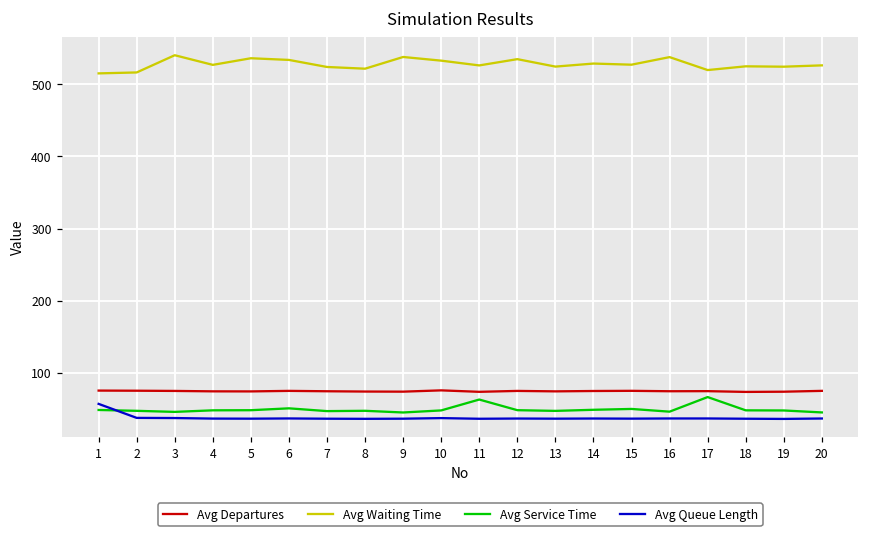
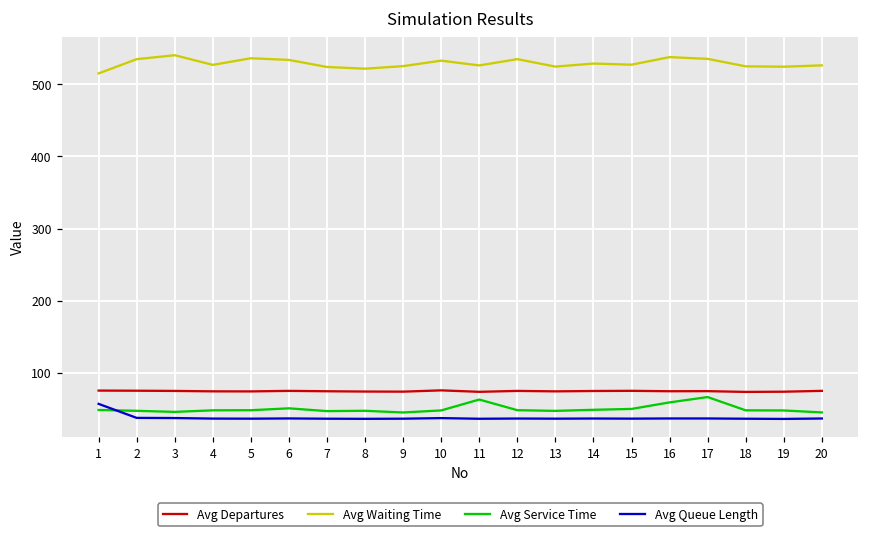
  {
    "Avg Departures": {
      "1": 80,
      "2": 80,
      "3": 80,
      "4": 70,
      "5": 70,
      "6": 80,
      "7": 70,
      "8": 70,
      "9": 70,
      "10": 80,
      "11": 70,
      "12": 80,
      "13": 70,
      "14": 70,
      "15": 80,
      "16": 70,
      "17": 70,
      "18": 70,
      "19": 70,
      "20": 80
    },
    "Avg Waiting Time": {
      "1": 520,
-     "2": 520,
+     "2": 530,
      "3": 540,
      "4": 530,
      "5": 540,
      "6": 530,
      "7": 520,
      "8": 520,
-     "9": 540,
+     "9": 530,
      "10": 530,
      "11": 530,
      "12": 530,
      "13": 520,
      "14": 530,
      "15": 530,
      "16": 540,
-     "17": 520,
+     "17": 540,
      "18": 520,
      "19": 520,
      "20": 530
    },
    "Avg Service Time": {
      "1": 50,
      "2": 50,
      "3": 50,
      "4": 50,
      "5": 50,
      "6": 50,
      "7": 50,
      "8": 50,
      "9": 50,
      "10": 50,
      "11": 60,
      "12": 50,
      "13": 50,
      "14": 50,
      "15": 50,
-     "16": 50,
+     "16": 60,
      "17": 70,
      "18": 50,
      "19": 50,
      "20": 50
    },
    "Avg Queue Length": {
      "1": 60,
      "2": 40,
      "3": 40,
      "4": 40,
      "5": 40,
      "6": 40,
      "7": 40,
      "8": 40,
      "9": 40,
      "10": 40,
      "11": 40,
      "12": 40,
      "13": 40,
      "14": 40,
      "15": 40,
      "16": 40,
      "17": 40,
      "18": 40,
      "19": 40,
      "20": 40
    }
  }
